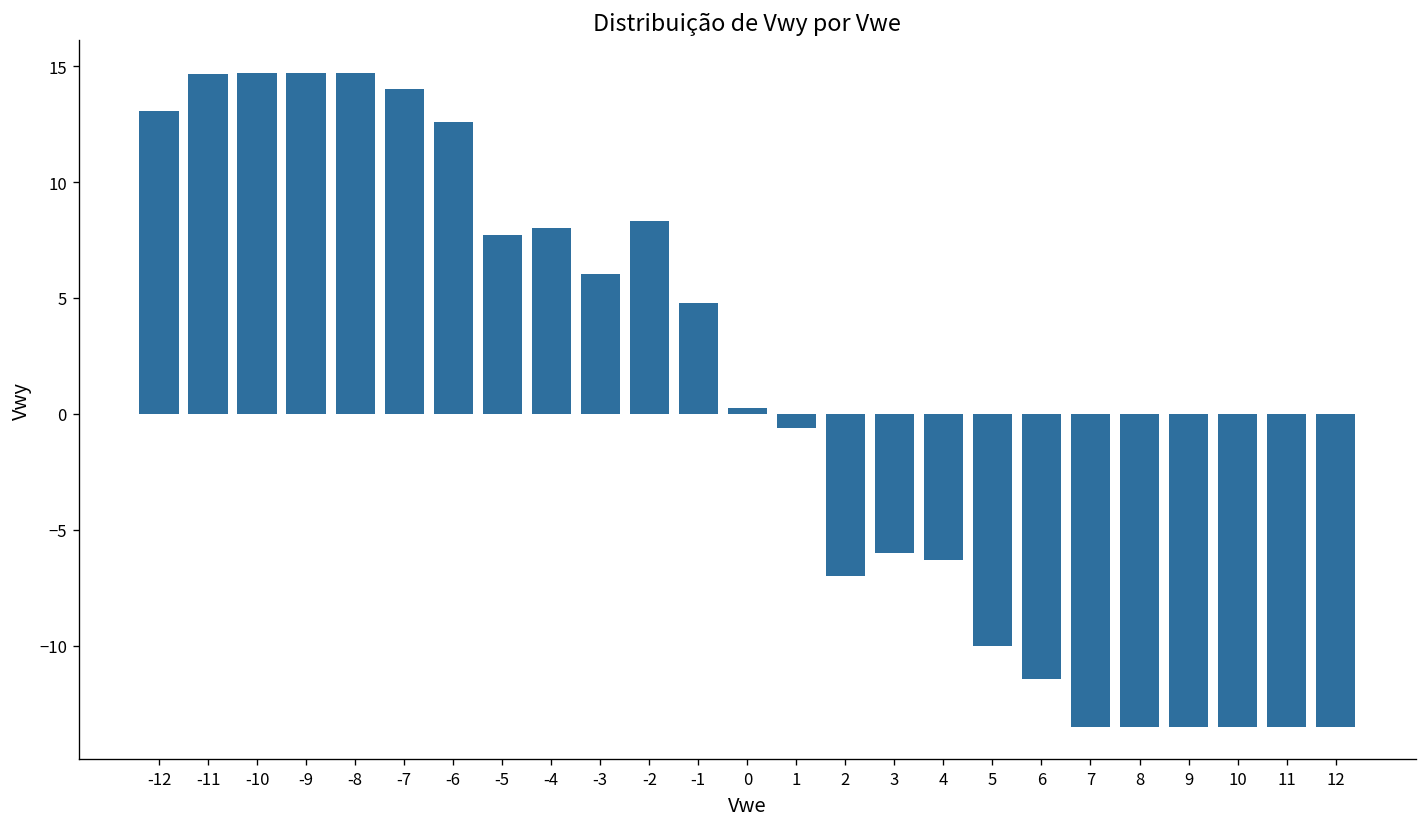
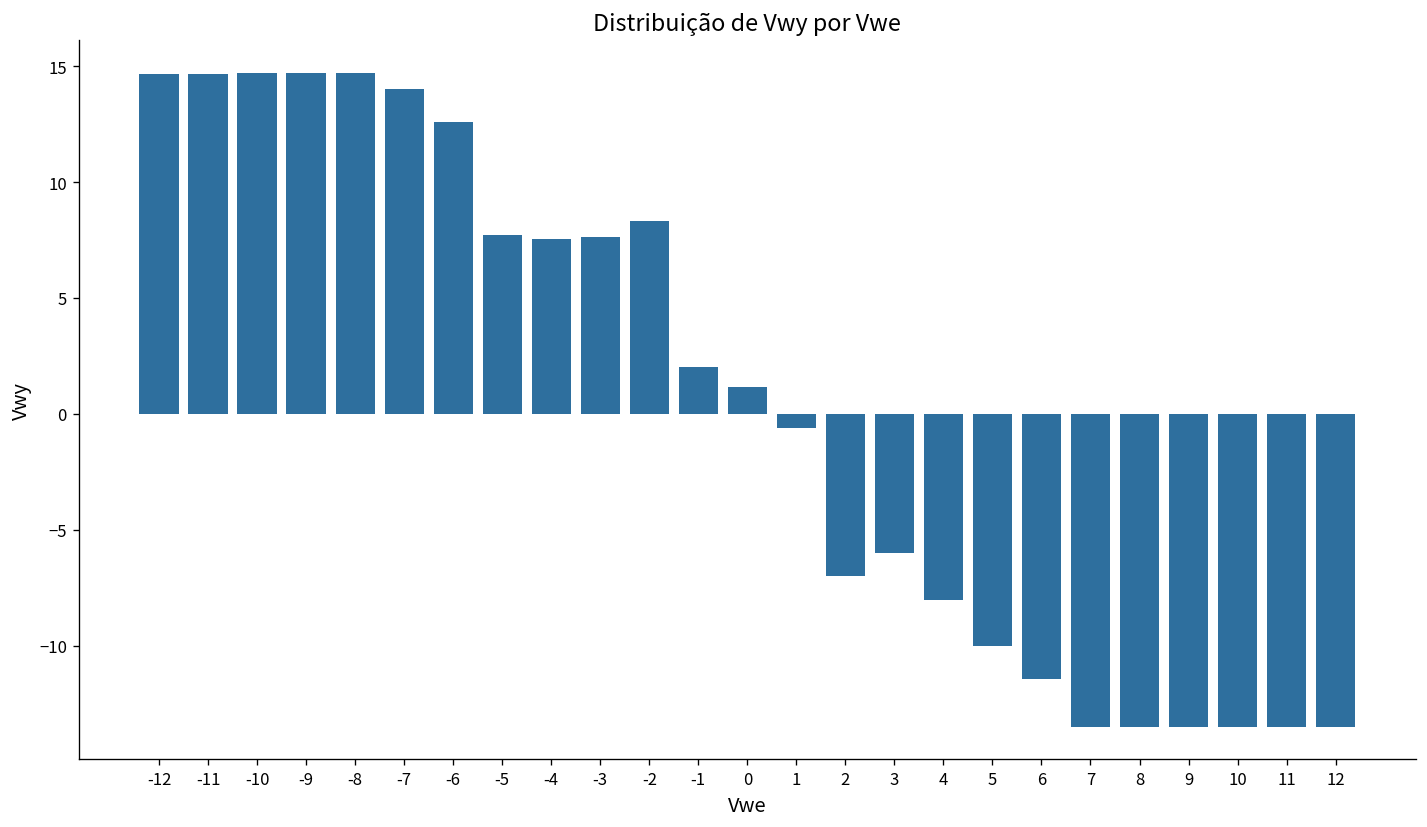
  {
-   "-12": 13.1,
+   "-12": 14.7,
    "-11": 14.7,
    "-10": 14.7,
    "-9": 14.7,
    "-8": 14.7,
    "-7": 14.0,
    "-6": 12.6,
    "-5": 7.7,
-   "-4": 8.0,
-   "-3": 6.0,
+   "-4": 7.5,
+   "-3": 7.7,
    "-2": 8.3,
-   "-1": 4.8,
-   "0": 0.3,
+   "-1": 2.0,
+   "0": 1.2,
    "1": -0.6,
    "2": -7.0,
    "3": -6.0,
-   "4": -6.3,
+   "4": -8.0,
    "5": -10.0,
    "6": -11.4,
    "7": -13.5,
    "8": -13.5,
    "9": -13.5,
    "10": -13.5,
    "11": -13.5,
    "12": -13.5
  }
